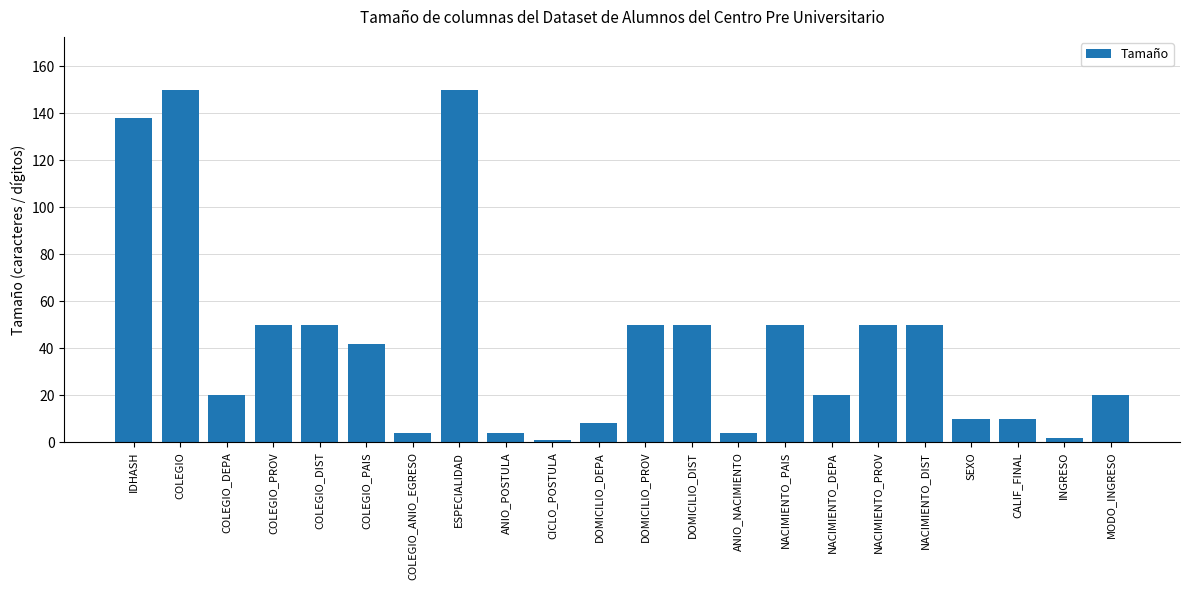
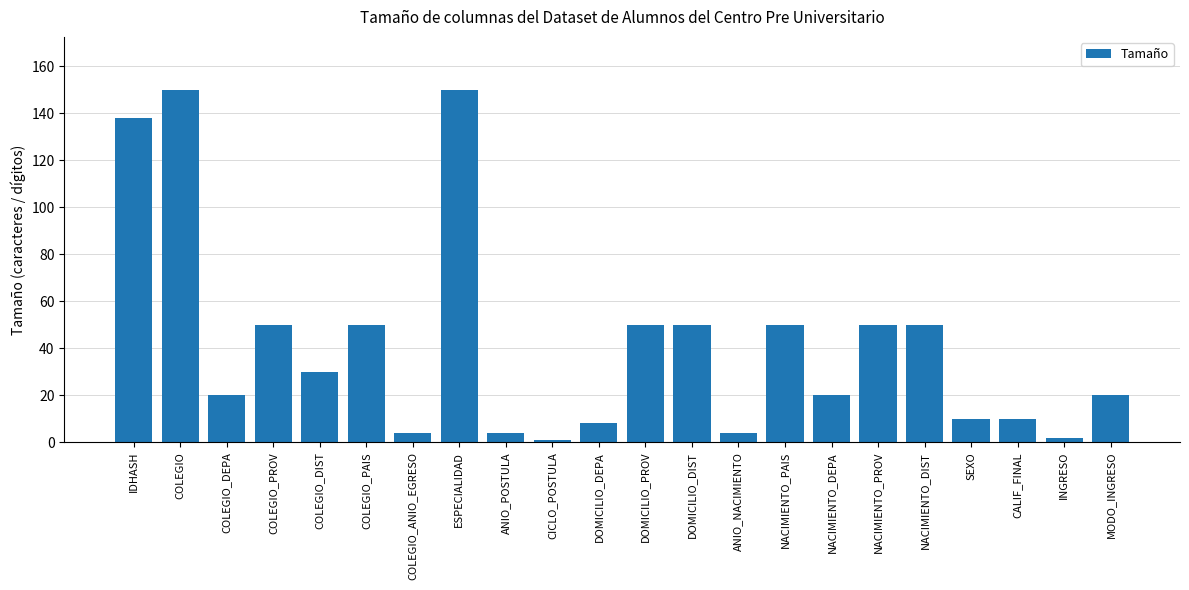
  {
    "IDHASH": 138,
    "COLEGIO": 150,
    "COLEGIO_DEPA": 20,
    "COLEGIO_PROV": 50,
-   "COLEGIO_DIST": 50,
-   "COLEGIO_PAIS": 42,
+   "COLEGIO_DIST": 30,
+   "COLEGIO_PAIS": 50,
    "COLEGIO_ANIO_EGRESO": 4,
    "ESPECIALIDAD": 150,
    "ANIO_POSTULA": 4,
    "DOMICILIO_DEPA": 8,
    "DOMICILIO_PROV": 50,
    "DOMICILIO_DIST": 50,
    "ANIO_NACIMIENTO": 4,
    "NACIMIENTO_PAIS": 50,
    "NACIMIENTO_DEPA": 20,
    "NACIMIENTO_PROV": 50,
    "NACIMIENTO_DIST": 50,
    "SEXO": 10,
    "CALIF_FINAL": 10,
    "INGRESO": 2,
    "MODO_INGRESO": 20
  }
